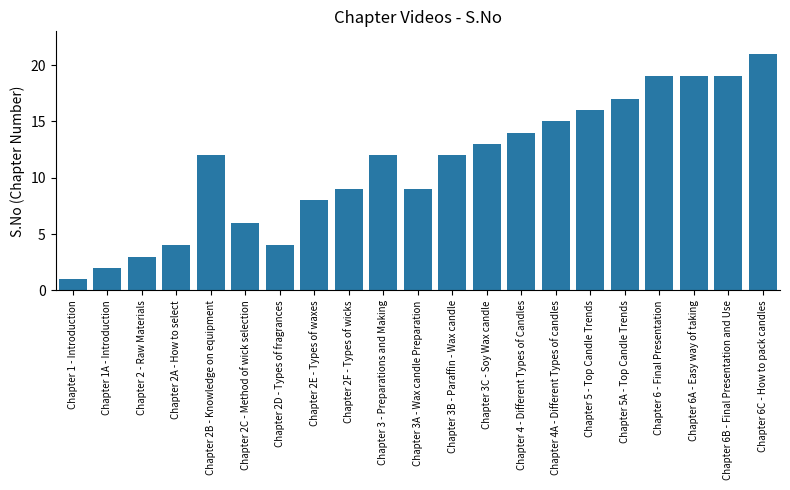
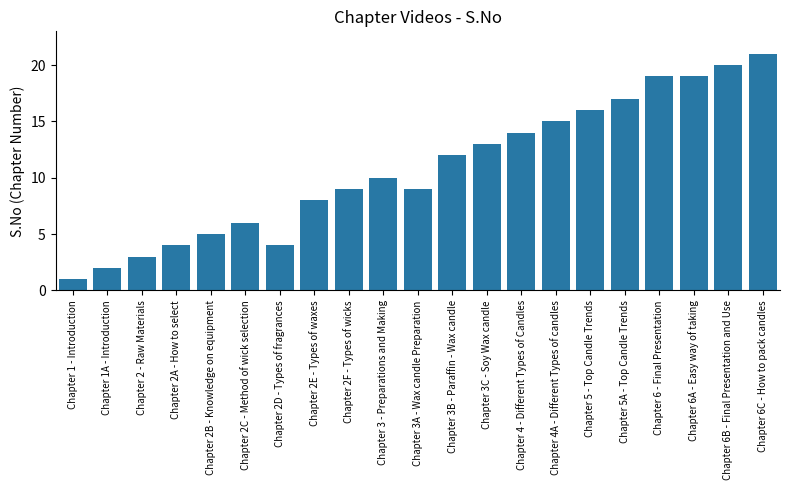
  {
    "Chapter 1 - Introduction": 1,
    "Chapter 1A - Introduction": 2,
    "Chapter 2 - Raw Materials": 3,
    "Chapter 2A - How to select": 4,
-   "Chapter 2B - Knowledge on equipment": 12,
+   "Chapter 2B - Knowledge on equipment": 5,
    "Chapter 2C - Method of wick selection": 6,
    "Chapter 2D - Types of fragrances": 4,
    "Chapter 2E - Types of waxes": 8,
    "Chapter 2F - Types of wicks": 9,
-   "Chapter 3 - Preparations and Making": 12,
+   "Chapter 3 - Preparations and Making": 10,
    "Chapter 3A - Wax candle Preparation": 9,
    "Chapter 3B - Paraffin - Wax candle": 12,
    "Chapter 3C - Soy Wax candle": 13,
    "Chapter 4 - Different Types of Candles": 14,
    "Chapter 4A - Different Types of candles": 15,
    "Chapter 5 - Top Candle Trends": 16,
    "Chapter 5A - Top Candle Trends": 17,
    "Chapter 6 - Final Presentation": 19,
    "Chapter 6A - Easy way of taking": 19,
-   "Chapter 6B - Final Presentation and Use": 19,
+   "Chapter 6B - Final Presentation and Use": 20,
    "Chapter 6C - How to pack candles": 21
  }
